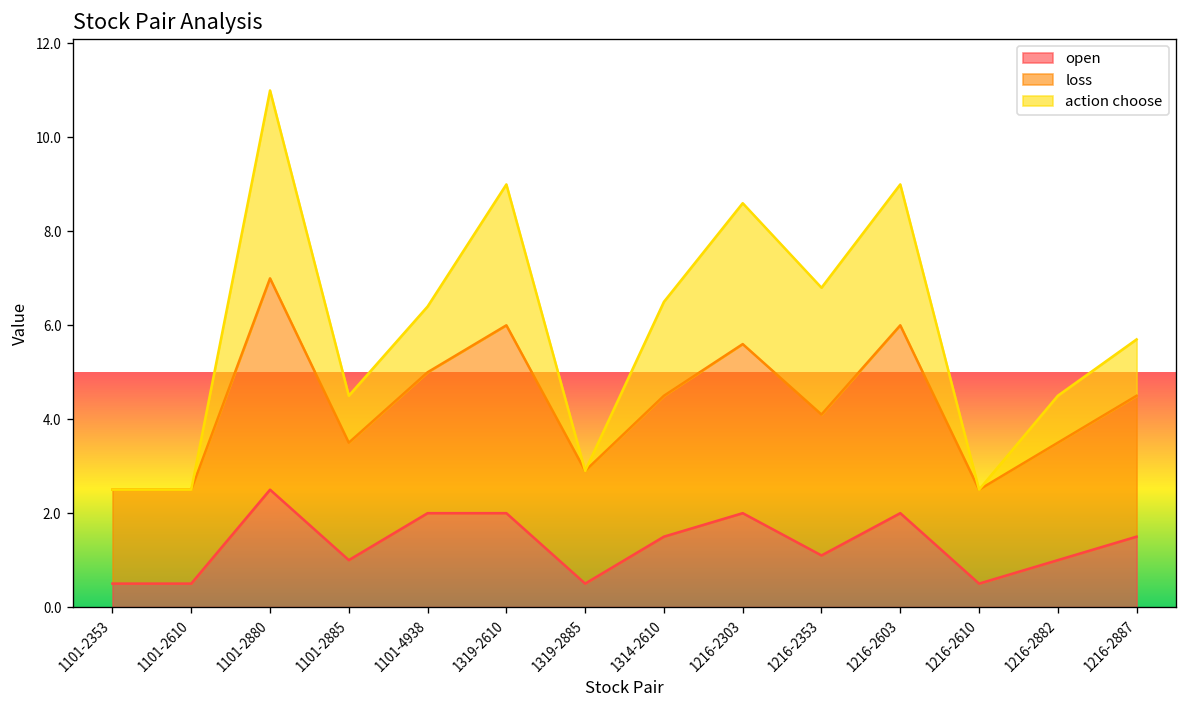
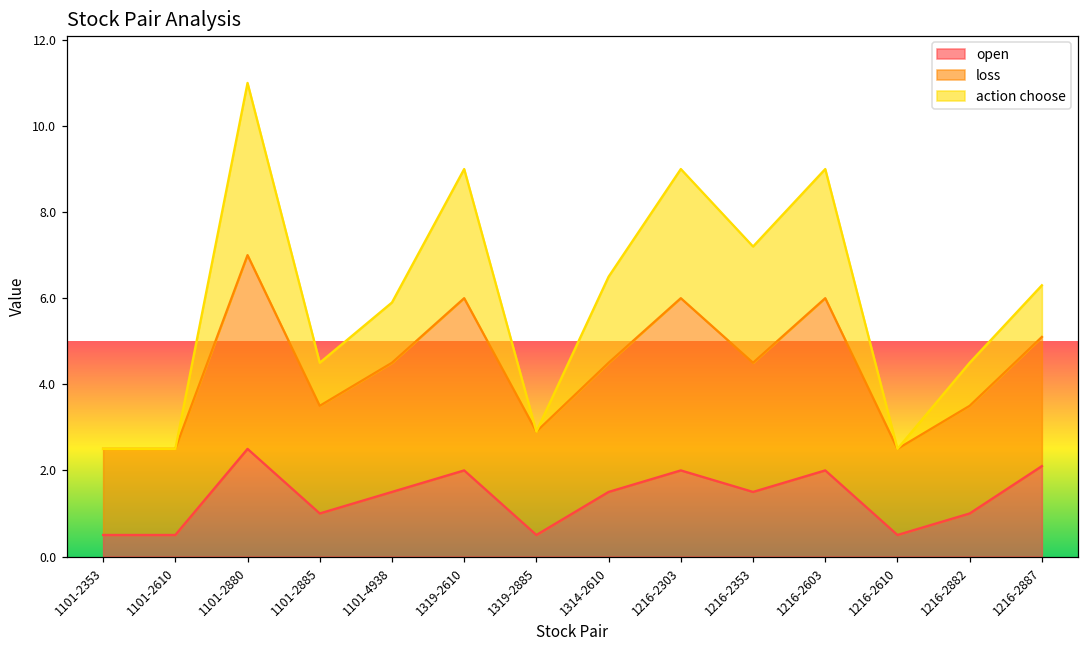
  {
    "open": {
      "1101-2353": 0.5,
      "1101-2610": 0.5,
      "1101-2880": 2.5,
      "1101-2885": 1.0,
-     "1101-4938": 2.0,
+     "1101-4938": 1.5,
      "1319-2610": 2.0,
      "1319-2885": 0.5,
      "1314-2610": 1.5,
      "1216-2303": 2.0,
-     "1216-2353": 1.1,
+     "1216-2353": 1.5,
      "1216-2603": 2.0,
      "1216-2610": 0.5,
      "1216-2882": 1.0,
-     "1216-2887": 1.5
+     "1216-2887": 2.1
    },
    "loss": {
      "1101-2880": 4.5,
      "1101-2885": 2.5,
      "1101-4938": 3.0,
      "1319-2610": 4.0,
      "1314-2610": 3.0,
-     "1216-2303": 3.6,
+     "1216-2303": 4.0,
      "1216-2353": 3.0,
      "1216-2603": 4.0,
      "1216-2882": 2.5,
      "1216-2887": 3.0
    },
    "action choose": {
      "1101-2880": 4.0,
      "1101-2885": 1.0,
      "1101-4938": 1.4,
      "1319-2610": 3.0,
      "1314-2610": 2.0,
      "1216-2303": 3.0,
      "1216-2353": 2.7,
      "1216-2603": 3.0,
      "1216-2882": 1.0,
      "1216-2887": 1.2
    }
  }
